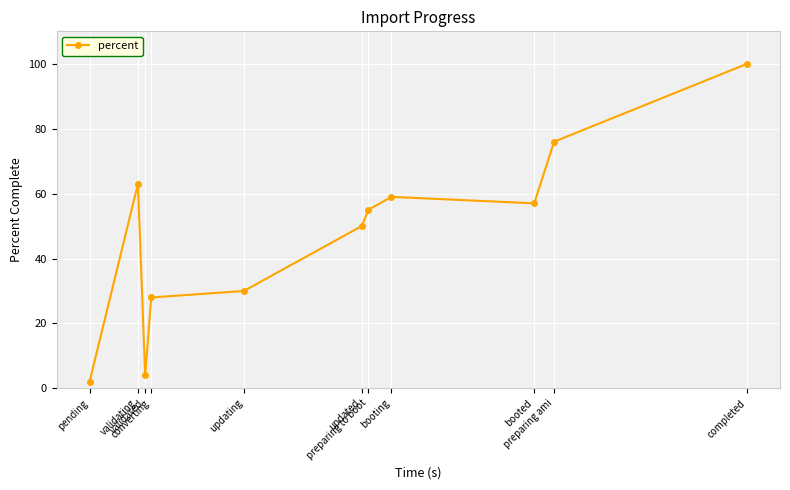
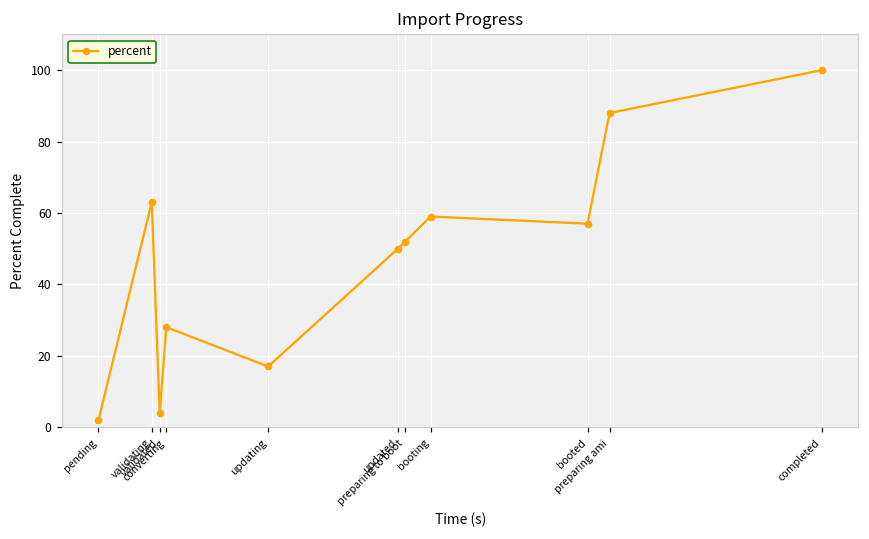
  {
    "pending": 2,
    "validating": 63,
    "validated": 4,
    "converting": 28,
-   "updating": 30,
+   "updating": 17,
    "updated": 50,
-   "preparing to boot": 55,
+   "preparing to boot": 52,
    "booting": 59,
    "booted": 57,
-   "preparing ami": 76,
+   "preparing ami": 88,
    "completed": 100
  }
